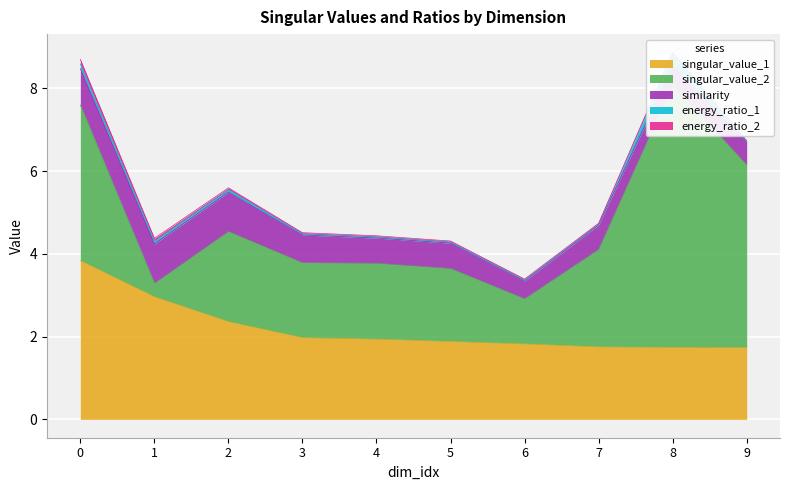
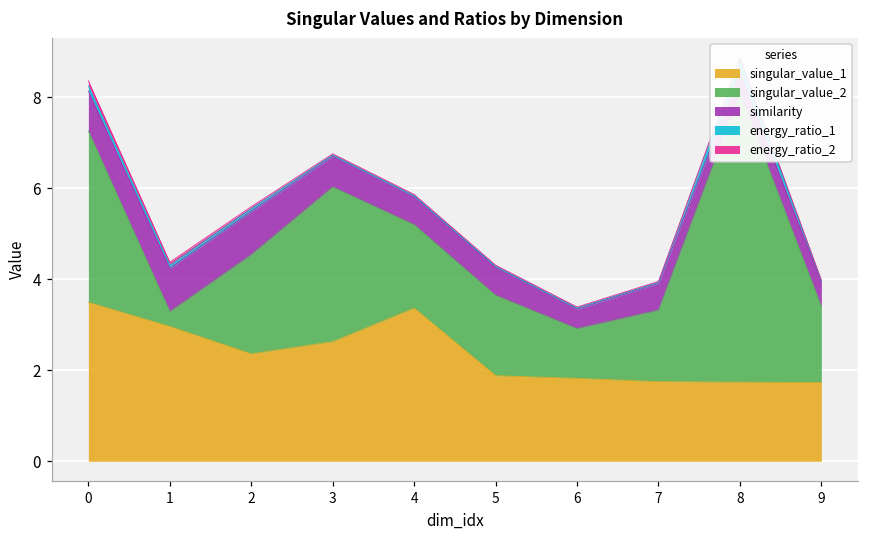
  {
    "singular_value_1": {
-     "0": 3.8,
+     "0": 3.5,
      "1": 3.0,
      "2": 2.4,
-     "3": 2.0,
-     "4": 1.9,
+     "3": 2.6,
+     "4": 3.4,
      "5": 1.9,
      "6": 1.8,
      "7": 1.8,
      "8": 1.7,
      "9": 1.7
    },
    "singular_value_2": {
      "0": 3.8,
      "1": 0.3,
      "2": 2.2,
-     "3": 1.8,
+     "3": 3.4,
      "4": 1.8,
      "5": 1.8,
      "6": 1.1,
-     "7": 2.4,
-     "9": 4.4
+     "7": 1.6,
+     "9": 1.7
    },
    "similarity": {
      "0": 0.9,
      "1": 1.0
    },
    "energy_ratio_1": {
      "0": 0.1,
      "1": 0.1
    },
    "energy_ratio_2": {
      "0": 0.1,
      "1": 0.1
    }
  }
